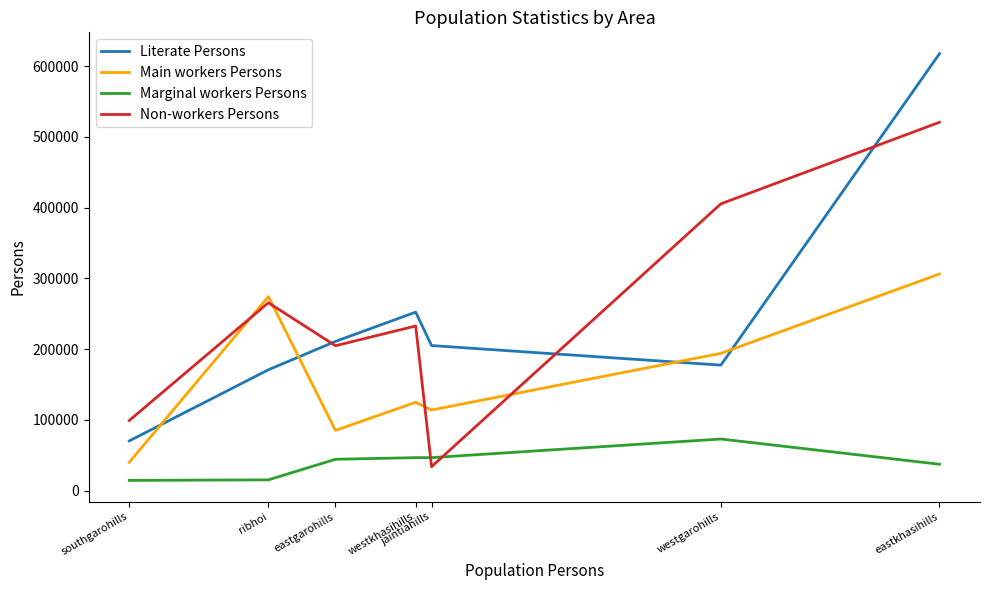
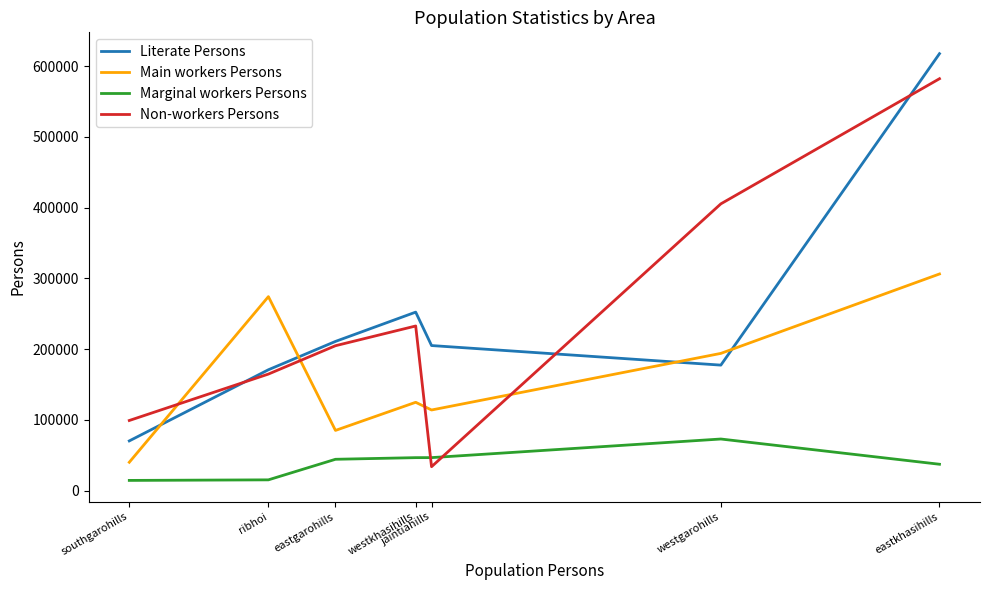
  {
    "Literate Persons": {
      "southgarohills": 70000,
      "ribhoi": 170000,
      "eastgarohills": 210000,
      "westkhasihills": 250000,
      "jaintiahills": 200000,
      "westgarohills": 180000,
      "eastkhasihills": 620000
    },
    "Main workers Persons": {
      "southgarohills": 40000,
      "ribhoi": 270000,
      "eastgarohills": 90000,
      "westkhasihills": 120000,
      "jaintiahills": 110000,
      "westgarohills": 190000,
      "eastkhasihills": 310000
    },
    "Marginal workers Persons": {
      "southgarohills": 10000,
      "ribhoi": 20000,
      "eastgarohills": 40000,
      "westkhasihills": 50000,
      "jaintiahills": 50000,
      "westgarohills": 70000,
      "eastkhasihills": 40000
    },
    "Non-workers Persons": {
      "southgarohills": 100000,
-     "ribhoi": 270000,
+     "ribhoi": 160000,
      "eastgarohills": 200000,
      "westkhasihills": 230000,
      "jaintiahills": 30000,
      "westgarohills": 410000,
-     "eastkhasihills": 520000
+     "eastkhasihills": 580000
    }
  }
